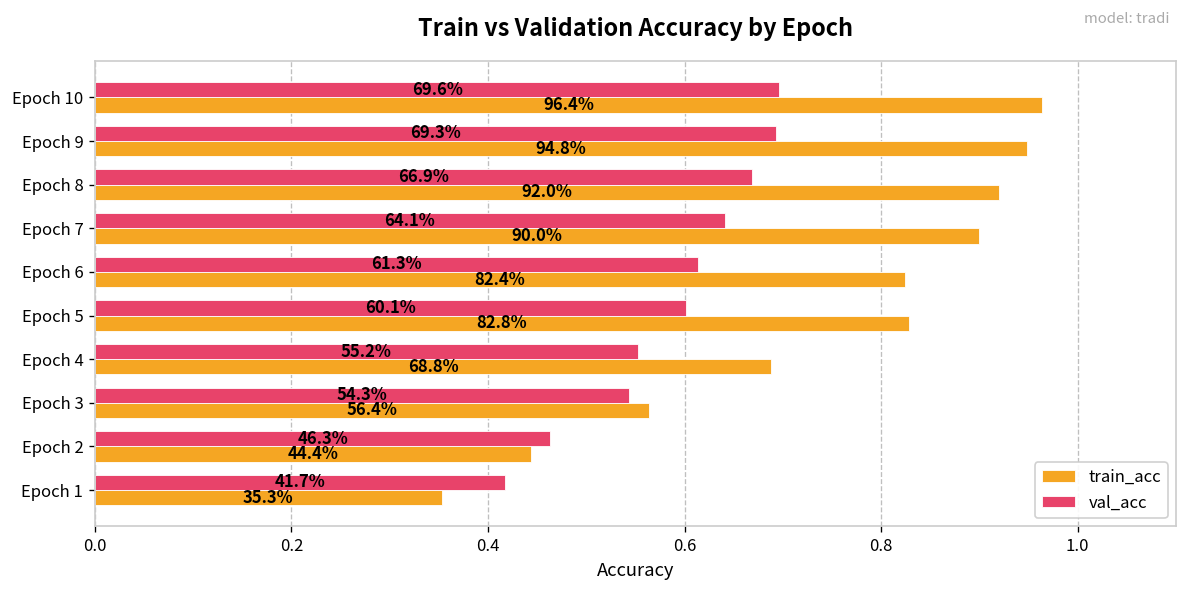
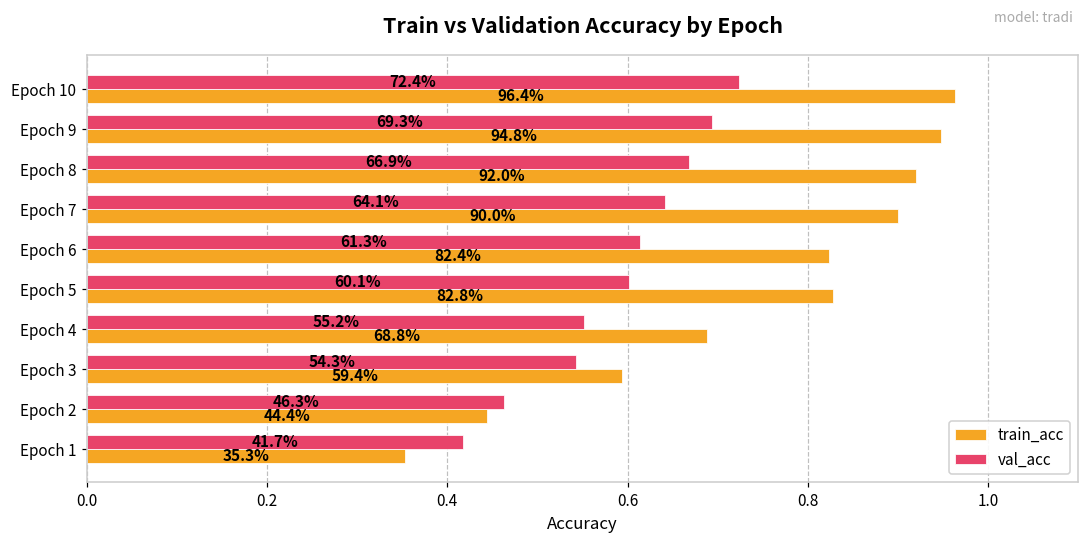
  {
    "train_acc": {
      "Epoch 10": "96.4%",
      "Epoch 9": "94.8%",
      "Epoch 8": "92.0%",
      "Epoch 7": "90.0%",
      "Epoch 6": "82.4%",
      "Epoch 5": "82.8%",
      "Epoch 4": "68.8%",
-     "Epoch 3": "56.4%",
+     "Epoch 3": "59.4%",
      "Epoch 2": "44.4%",
      "Epoch 1": "35.3%"
    },
    "val_acc": {
-     "Epoch 10": "69.6%",
+     "Epoch 10": "72.4%",
      "Epoch 9": "69.3%",
      "Epoch 8": "66.9%",
      "Epoch 7": "64.1%",
      "Epoch 6": "61.3%",
      "Epoch 5": "60.1%",
      "Epoch 4": "55.2%",
      "Epoch 3": "54.3%",
      "Epoch 2": "46.3%",
      "Epoch 1": "41.7%"
    }
  }
